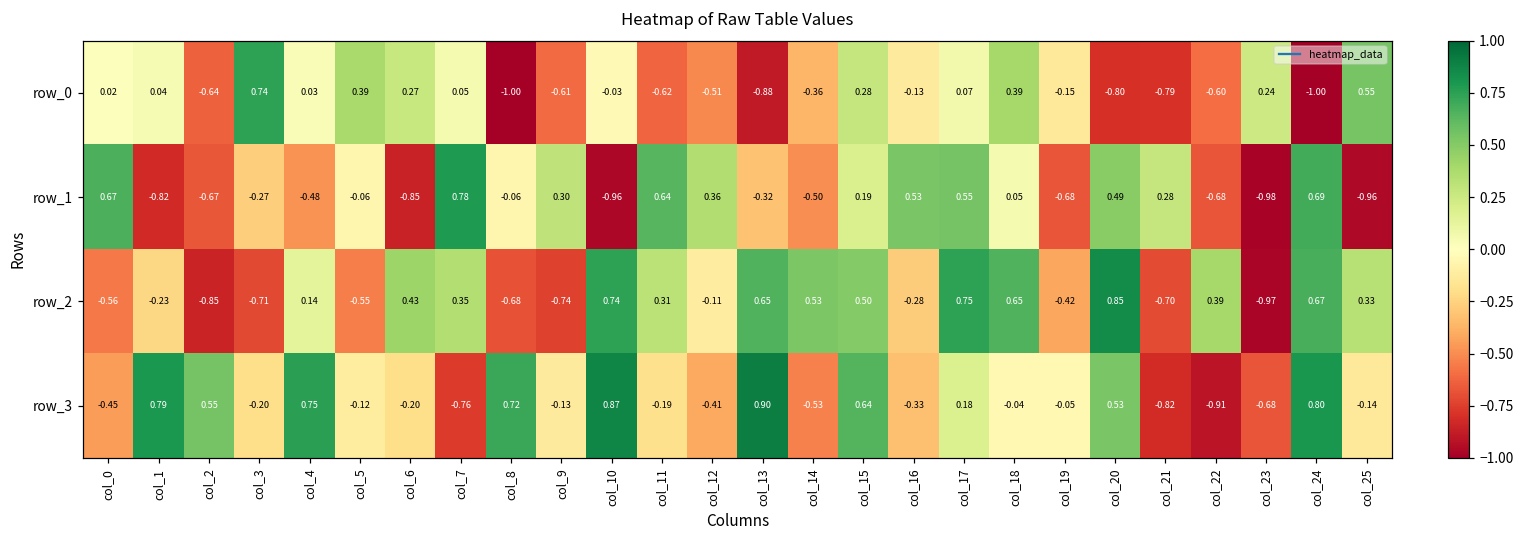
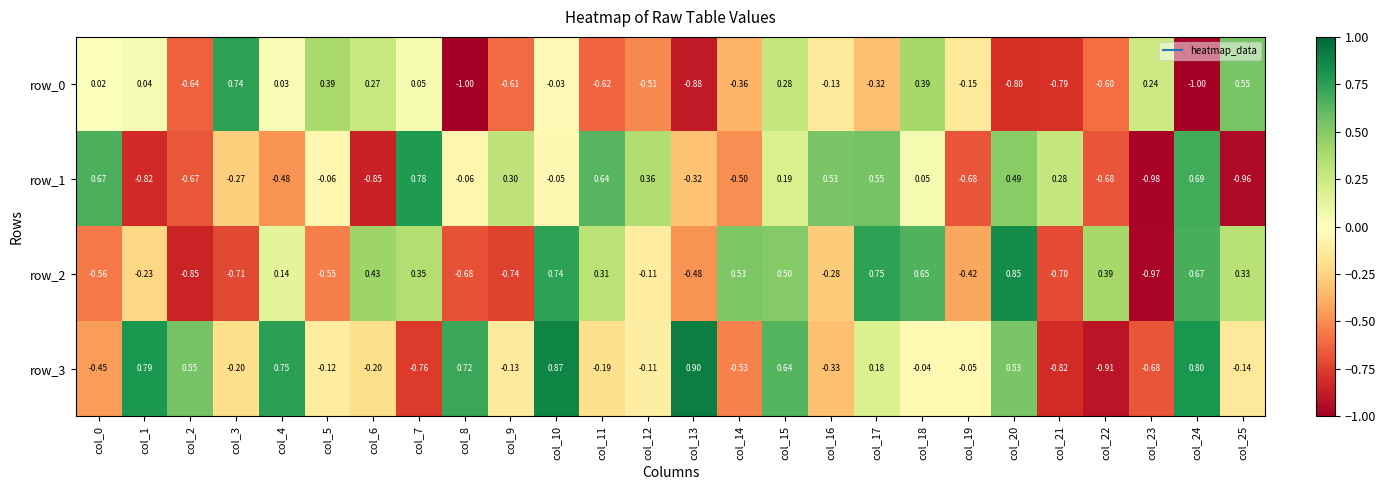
  {
    "row_0": {
      "col_0": 0.02,
      "col_1": 0.04,
      "col_2": -0.64,
      "col_3": 0.74,
      "col_4": 0.03,
      "col_5": 0.39,
      "col_6": 0.27,
      "col_7": 0.05,
      "col_8": -1.00,
      "col_9": -0.61,
      "col_10": -0.03,
      "col_11": -0.62,
      "col_12": -0.51,
      "col_13": -0.88,
      "col_14": -0.36,
      "col_15": 0.28,
      "col_16": -0.13,
-     "col_17": 0.07,
+     "col_17": -0.32,
      "col_18": 0.39,
      "col_19": -0.15,
      "col_20": -0.80,
      "col_21": -0.79,
      "col_22": -0.60,
      "col_23": 0.24,
      "col_24": -1.00,
      "col_25": 0.55
    },
    "row_1": {
      "col_0": 0.67,
      "col_1": -0.82,
      "col_2": -0.67,
      "col_3": -0.27,
      "col_4": -0.48,
      "col_5": -0.06,
      "col_6": -0.85,
      "col_7": 0.78,
      "col_8": -0.06,
      "col_9": 0.30,
-     "col_10": -0.96,
+     "col_10": -0.05,
      "col_11": 0.64,
      "col_12": 0.36,
      "col_13": -0.32,
      "col_14": -0.50,
      "col_15": 0.19,
      "col_16": 0.53,
      "col_17": 0.55,
      "col_18": 0.05,
      "col_19": -0.68,
      "col_20": 0.49,
      "col_21": 0.28,
      "col_22": -0.68,
      "col_23": -0.98,
      "col_24": 0.69,
      "col_25": -0.96
    },
    "row_2": {
      "col_0": -0.56,
      "col_1": -0.23,
      "col_2": -0.85,
      "col_3": -0.71,
      "col_4": 0.14,
      "col_5": -0.55,
      "col_6": 0.43,
      "col_7": 0.35,
      "col_8": -0.68,
      "col_9": -0.74,
      "col_10": 0.74,
      "col_11": 0.31,
      "col_12": -0.11,
-     "col_13": 0.65,
+     "col_13": -0.48,
      "col_14": 0.53,
      "col_15": 0.50,
      "col_16": -0.28,
      "col_17": 0.75,
      "col_18": 0.65,
      "col_19": -0.42,
      "col_20": 0.85,
      "col_21": -0.70,
      "col_22": 0.39,
      "col_23": -0.97,
      "col_24": 0.67,
      "col_25": 0.33
    },
    "row_3": {
      "col_0": -0.45,
      "col_1": 0.79,
      "col_2": 0.55,
      "col_3": -0.20,
      "col_4": 0.75,
      "col_5": -0.12,
      "col_6": -0.20,
      "col_7": -0.76,
      "col_8": 0.72,
      "col_9": -0.13,
      "col_10": 0.87,
      "col_11": -0.19,
-     "col_12": -0.41,
+     "col_12": -0.11,
      "col_13": 0.90,
      "col_14": -0.53,
      "col_15": 0.64,
      "col_16": -0.33,
      "col_17": 0.18,
      "col_18": -0.04,
      "col_19": -0.05,
      "col_20": 0.53,
      "col_21": -0.82,
      "col_22": -0.91,
      "col_23": -0.68,
      "col_24": 0.80,
      "col_25": -0.14
    }
  }
